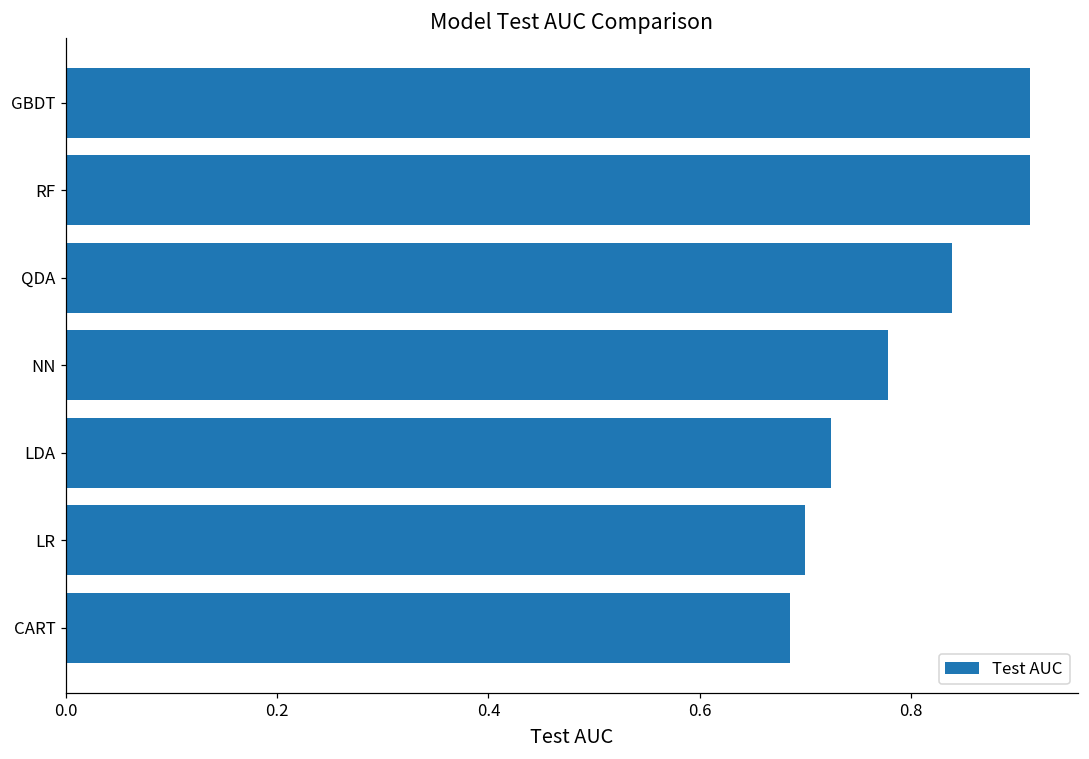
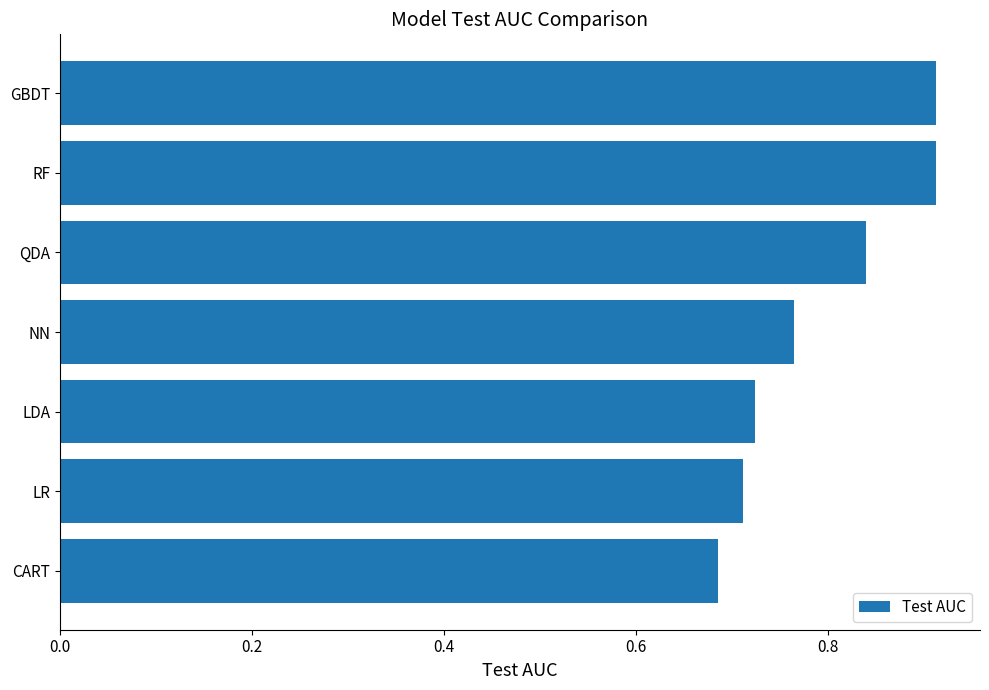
  {
    "GBDT": 0.91,
    "RF": 0.91,
    "QDA": 0.84,
-   "NN": 0.78,
+   "NN": 0.76,
    "LDA": 0.72,
-   "LR": 0.70,
+   "LR": 0.71,
    "CART": 0.69
  }
